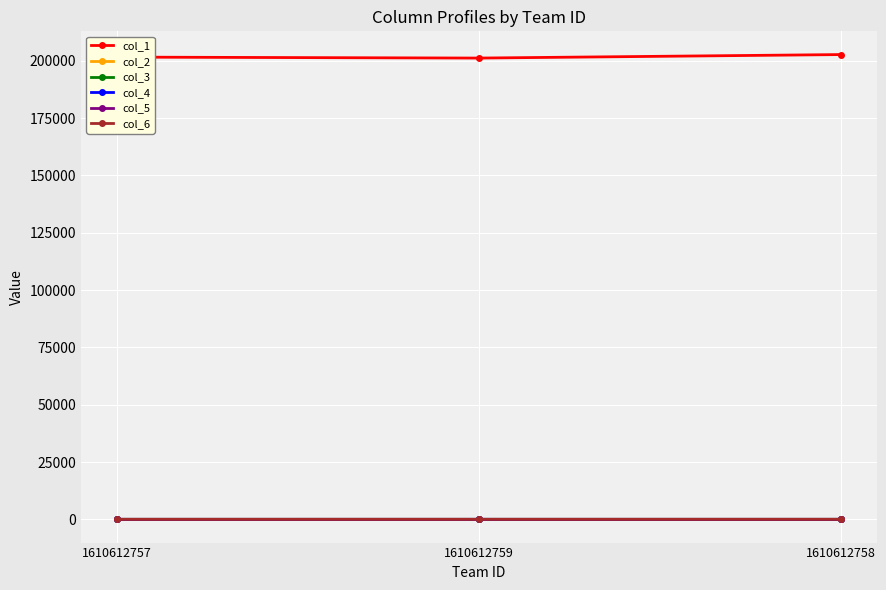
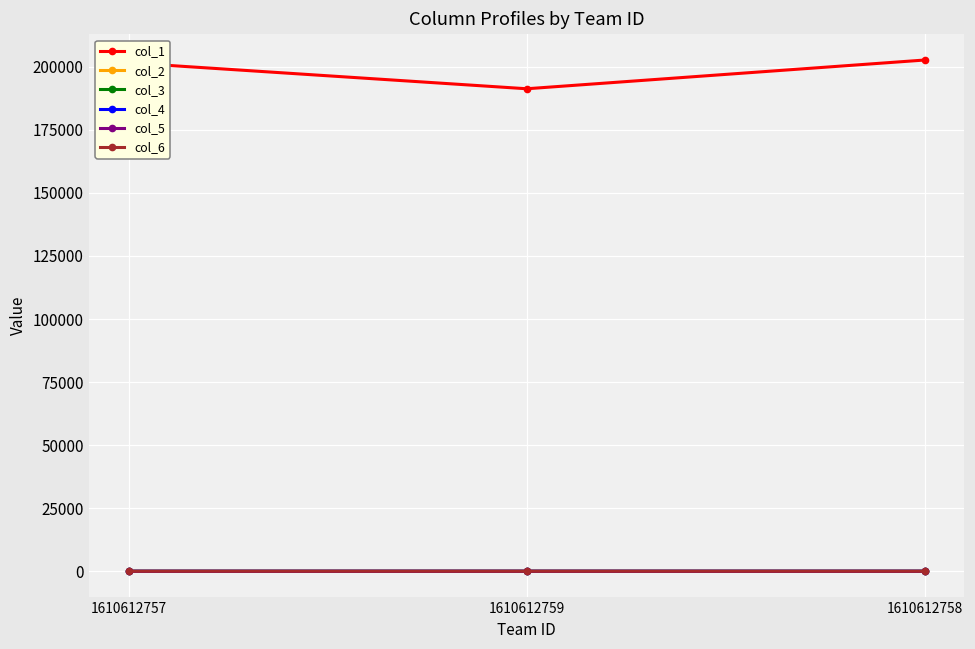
  {
    "col_1": {
-     "1610612759": 201000,
+     "1610612759": 191000,
      "1610612758": 203000
    },
    "col_6": {
      "1610612757": 0,
      "1610612759": 0,
      "1610612758": 0
    }
  }
